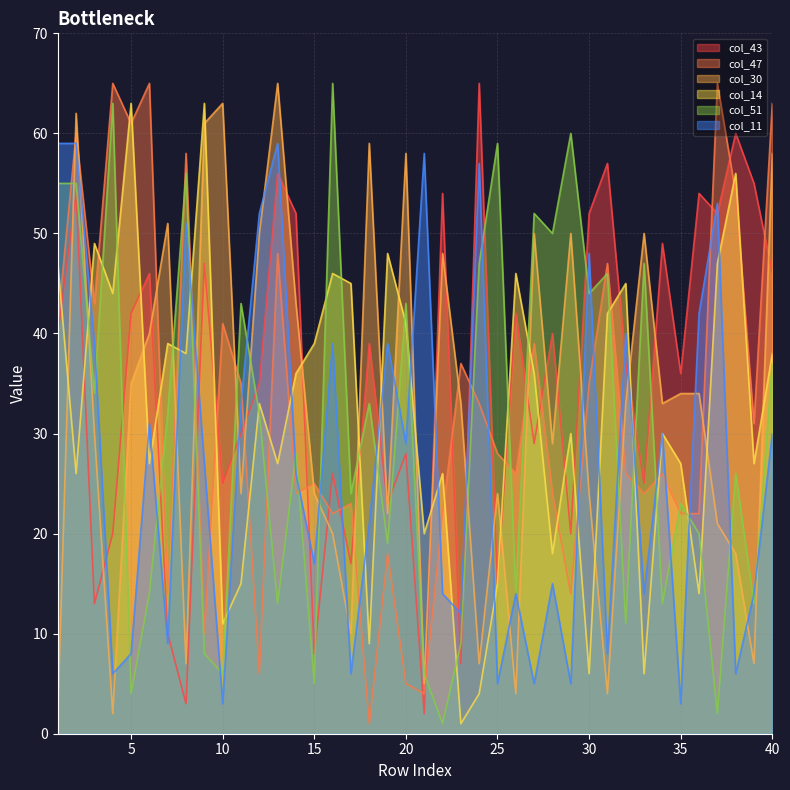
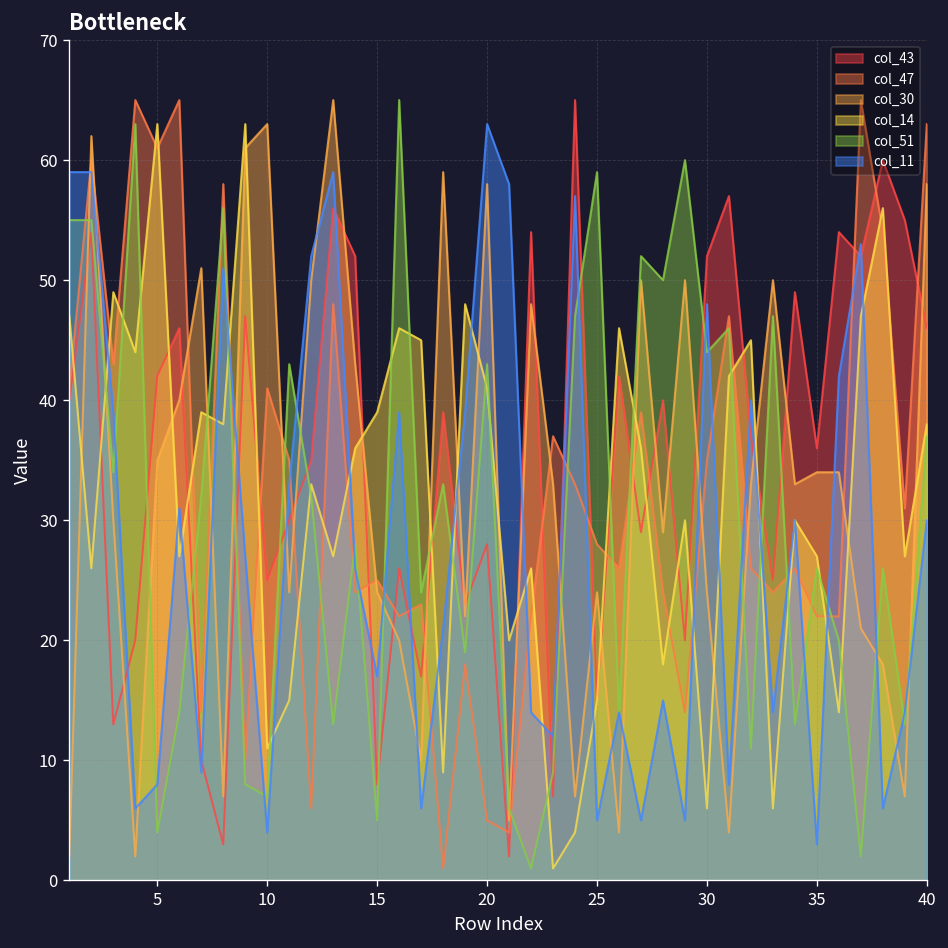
  {
    "col_51": {
      "5": 4,
-     "10": 6,
+     "10": 7,
      "15": 5,
      "20": 43,
      "25": 59,
      "30": 44,
-     "35": 23,
+     "35": 26,
      "40": 37
    },
    "col_11": {
      "5": 8,
-     "10": 3,
+     "10": 4,
      "15": 17,
-     "20": 29,
+     "20": 63,
      "25": 5,
      "30": 48,
      "35": 3,
      "40": 30
    }
  }
